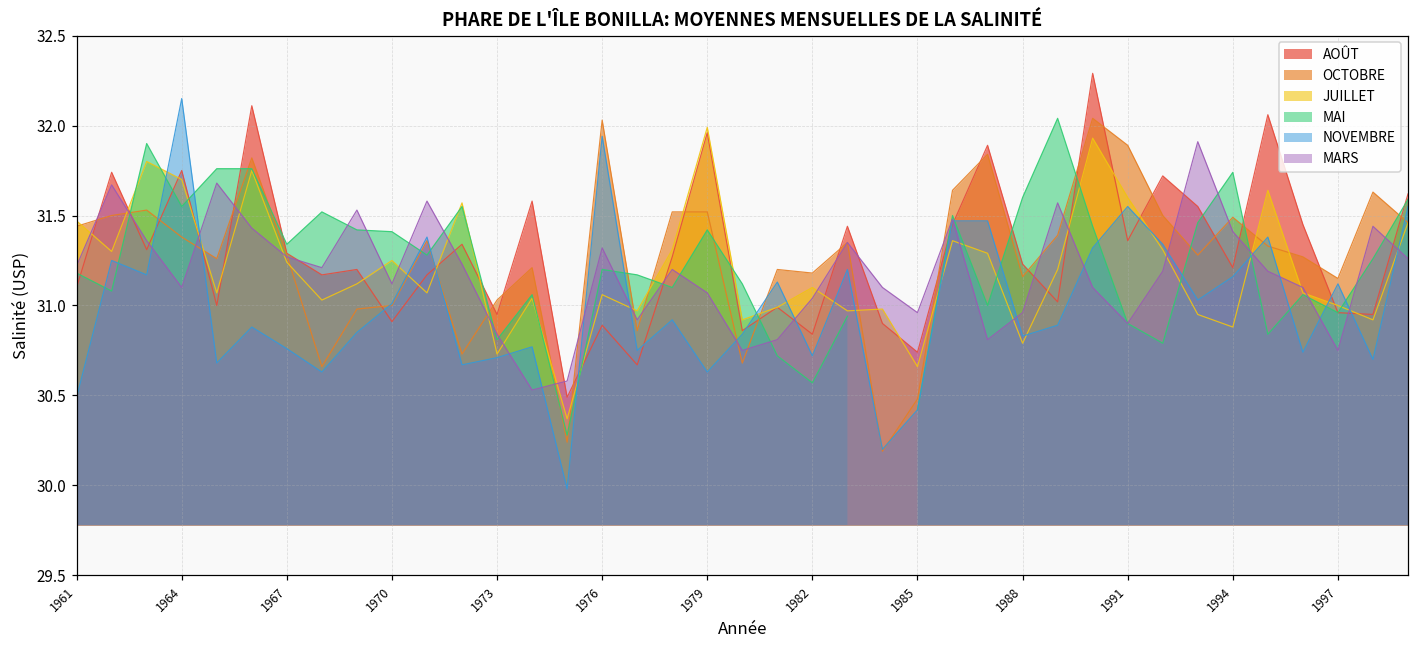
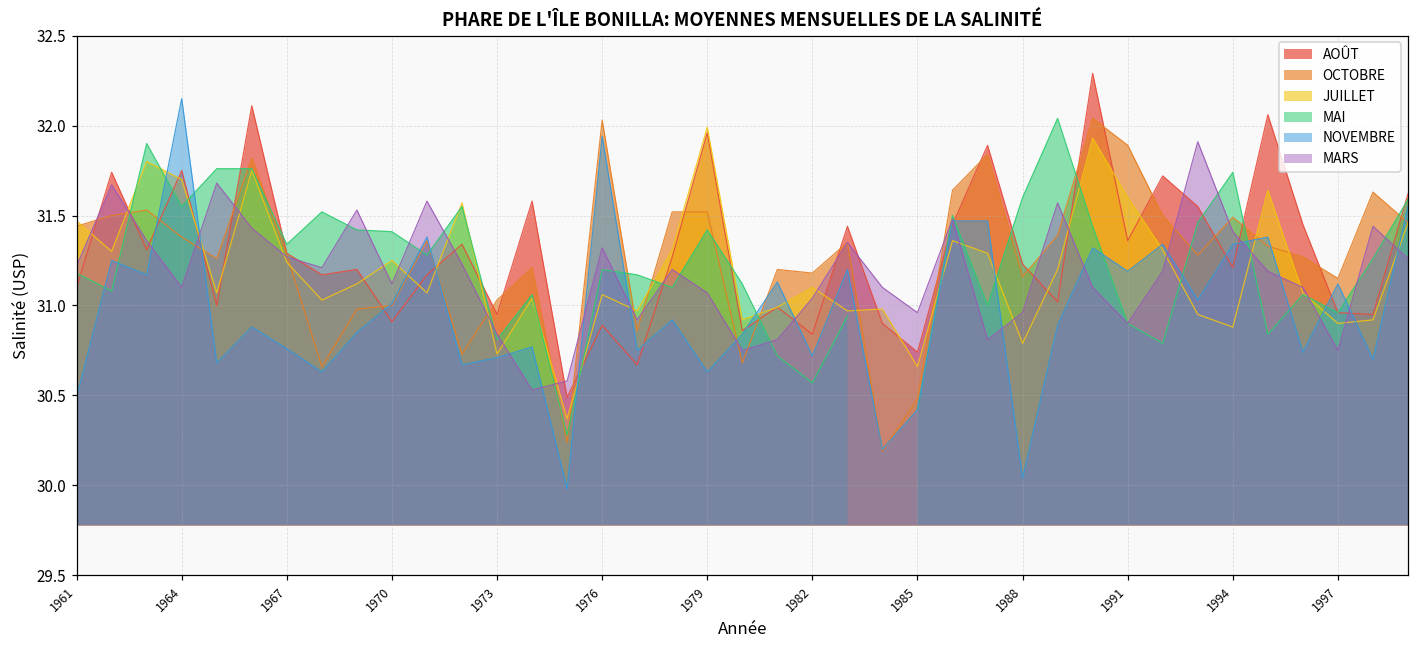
  {
    "JUILLET": {
      "1961": 31.47,
      "1964": 31.7,
      "1967": 31.24,
      "1970": 31.25,
      "1973": 30.73,
      "1976": 31.06,
      "1979": 32.0,
      "1982": 31.1,
      "1985": 30.66,
      "1988": 30.8,
      "1991": 31.6,
      "1994": 30.88,
-     "1997": 31.0
+     "1997": 30.9
    },
    "NOVEMBRE": {
      "1961": 30.49,
      "1964": 32.15,
      "1967": 30.76,
      "1973": 30.71,
      "1976": 31.94,
      "1979": 30.63,
      "1982": 30.72,
-     "1988": 30.83,
-     "1991": 31.55,
-     "1994": 31.16,
+     "1988": 30.04,
+     "1991": 31.19,
+     "1994": 31.34,
      "1997": 31.12
    },
    "MARS": {
      "1961": 31.22,
      "1964": 31.10,
      "1970": 31.12,
      "1973": 30.84,
      "1976": 31.32,
      "1979": 31.07,
      "1982": 31.04,
      "1985": 30.96,
      "1988": 30.96,
      "1994": 31.41,
      "1997": 30.75
    }
  }
